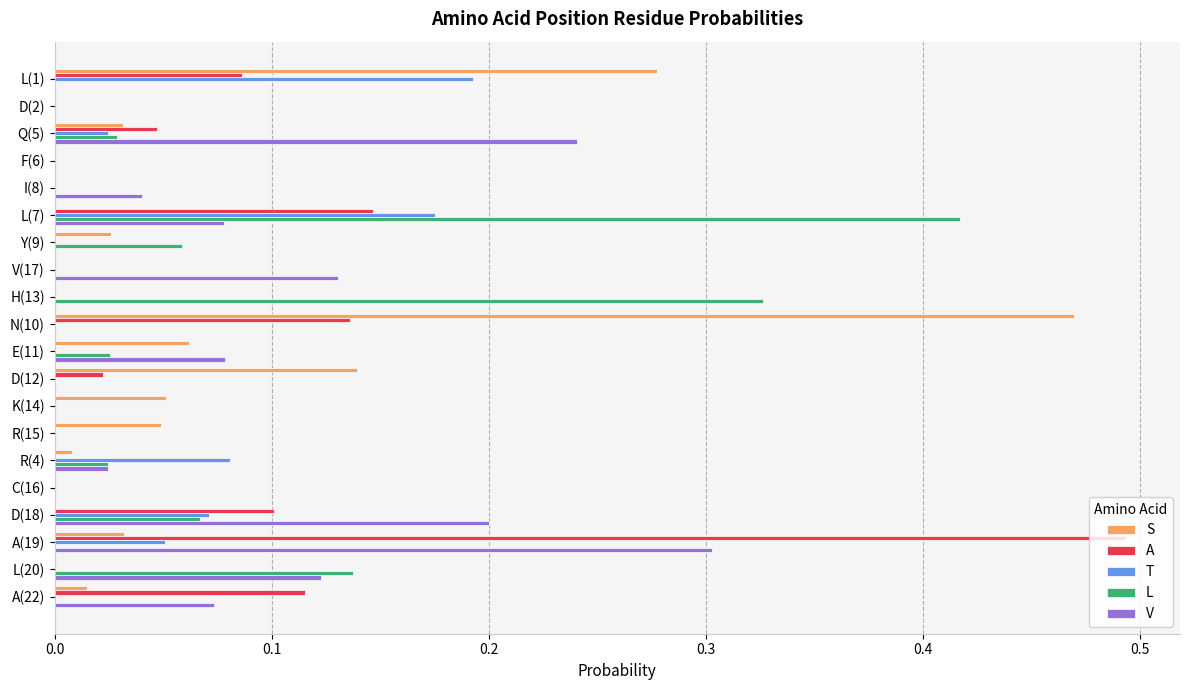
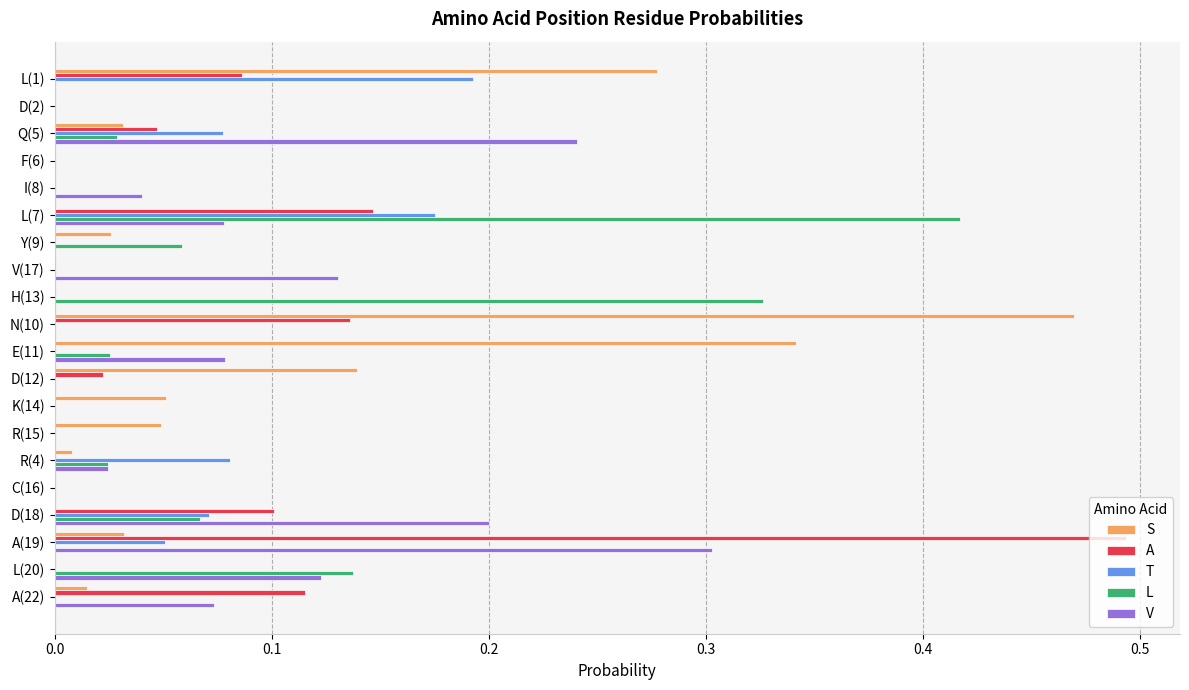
  {
    "S": {
      "L(1)": 0.277,
      "D(2)": 0.000,
      "Q(5)": 0.031,
      "F(6)": 0.000,
      "I(8)": 0.000,
      "L(7)": 0.000,
      "Y(9)": 0.026,
      "V(17)": 0.000,
      "H(13)": 0.000,
      "N(10)": 0.470,
-     "E(11)": 0.062,
+     "E(11)": 0.342,
      "D(12)": 0.139,
      "K(14)": 0.051,
      "R(15)": 0.049,
      "R(4)": 0.008,
      "C(16)": 0.000,
      "D(18)": 0.000,
      "A(19)": 0.032,
      "L(20)": 0.000,
      "A(22)": 0.015
    },
    "A": {
      "L(1)": 0.086,
      "D(2)": 0.000,
      "Q(5)": 0.047,
      "F(6)": 0.000,
      "I(8)": 0.000,
      "L(7)": 0.147,
      "Y(9)": 0.000,
      "V(17)": 0.000,
      "H(13)": 0.000,
      "N(10)": 0.136,
      "E(11)": 0.000,
      "D(12)": 0.022,
      "K(14)": 0.000,
      "R(15)": 0.000,
      "R(4)": 0.000,
      "C(16)": 0.000,
      "D(18)": 0.101,
      "L(20)": 0.000,
      "A(22)": 0.115
    },
    "T": {
      "L(1)": 0.193,
      "D(2)": 0.000,
-     "Q(5)": 0.025,
+     "Q(5)": 0.077,
      "F(6)": 0.000,
      "I(8)": 0.000,
      "L(7)": 0.175,
      "Y(9)": 0.000,
      "V(17)": 0.000,
      "H(13)": 0.000,
      "N(10)": 0.000,
      "E(11)": 0.000,
      "D(12)": 0.000,
      "K(14)": 0.000,
      "R(15)": 0.000,
      "R(4)": 0.081,
      "C(16)": 0.000,
      "D(18)": 0.071,
      "A(19)": 0.051,
      "L(20)": 0.000,
      "A(22)": 0.000
    },
    "L": {
      "L(1)": 0.000,
      "D(2)": 0.000,
      "Q(5)": 0.029,
      "F(6)": 0.000,
      "I(8)": 0.000,
      "L(7)": 0.417,
      "Y(9)": 0.059,
      "V(17)": 0.000,
      "H(13)": 0.326,
      "N(10)": 0.000,
      "E(11)": 0.026,
      "D(12)": 0.000,
      "K(14)": 0.000,
      "R(15)": 0.000,
      "R(4)": 0.025,
      "C(16)": 0.000,
      "D(18)": 0.067,
      "A(19)": 0.000,
      "L(20)": 0.137,
      "A(22)": 0.000
    },
    "V": {
      "L(1)": 0.000,
      "D(2)": 0.000,
      "Q(5)": 0.241,
      "F(6)": 0.000,
      "I(8)": 0.040,
      "L(7)": 0.078,
      "Y(9)": 0.000,
      "V(17)": 0.130,
      "H(13)": 0.000,
      "N(10)": 0.000,
      "E(11)": 0.079,
      "D(12)": 0.000,
      "K(14)": 0.000,
      "R(15)": 0.000,
      "R(4)": 0.025,
      "C(16)": 0.000,
      "D(18)": 0.200,
      "A(19)": 0.303,
      "L(20)": 0.123,
      "A(22)": 0.073
    }
  }
